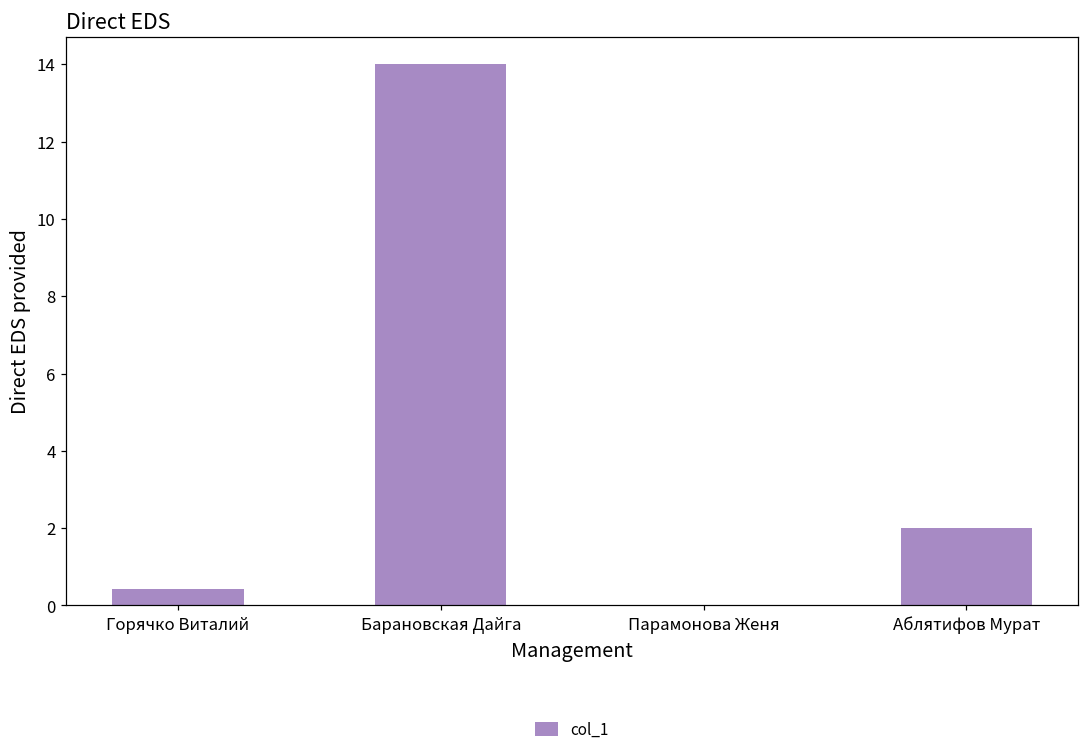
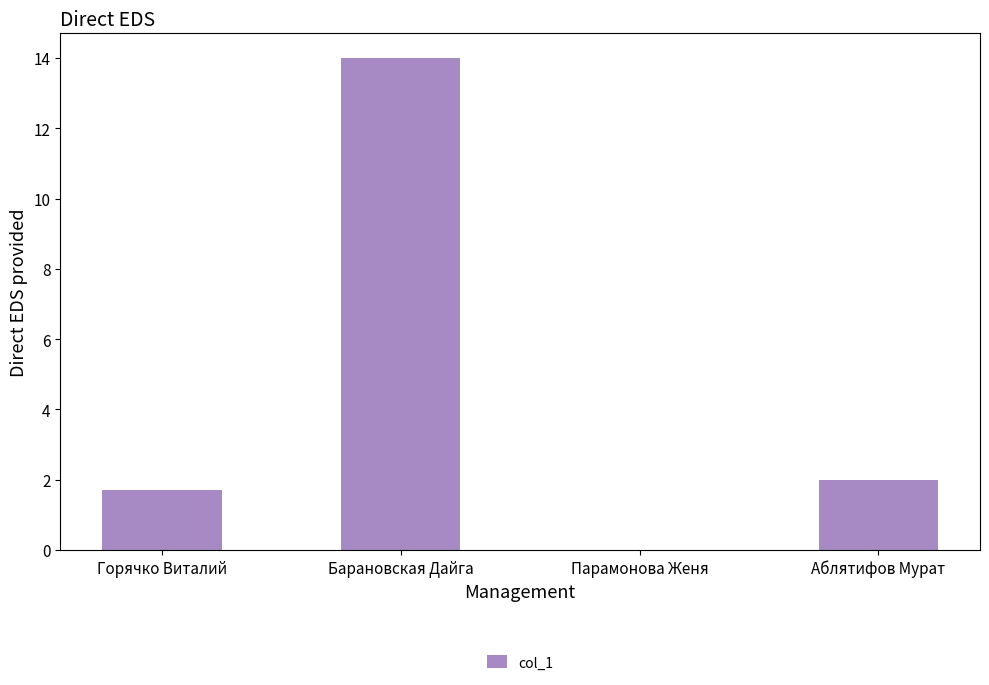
  {
-   "Горячко Виталий": 0.4,
+   "Горячко Виталий": 1.7,
    "Барановская Дайга": 14.0,
    "Парамонова Женя": 0.0,
    "Аблятифов Мурат": 2.0
  }
